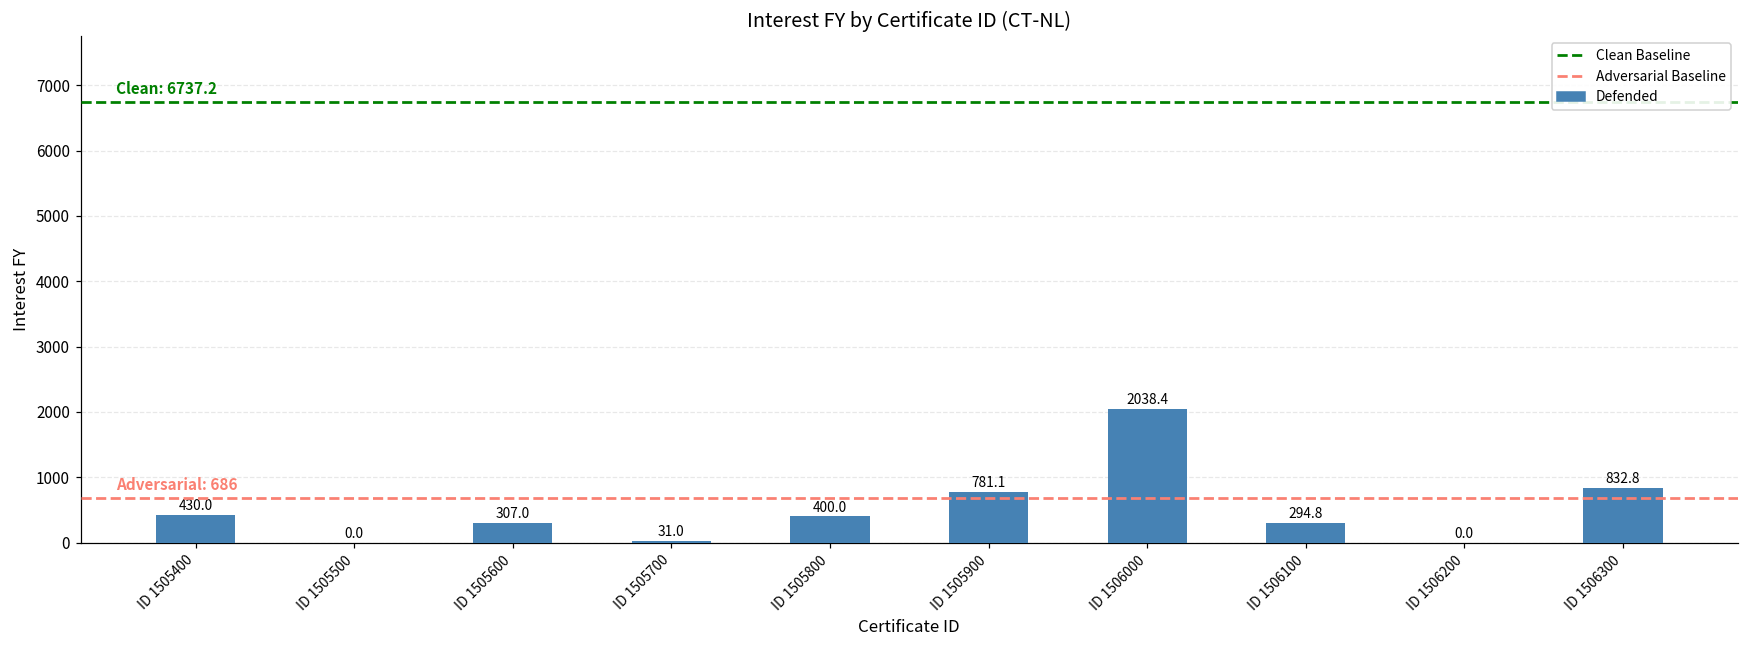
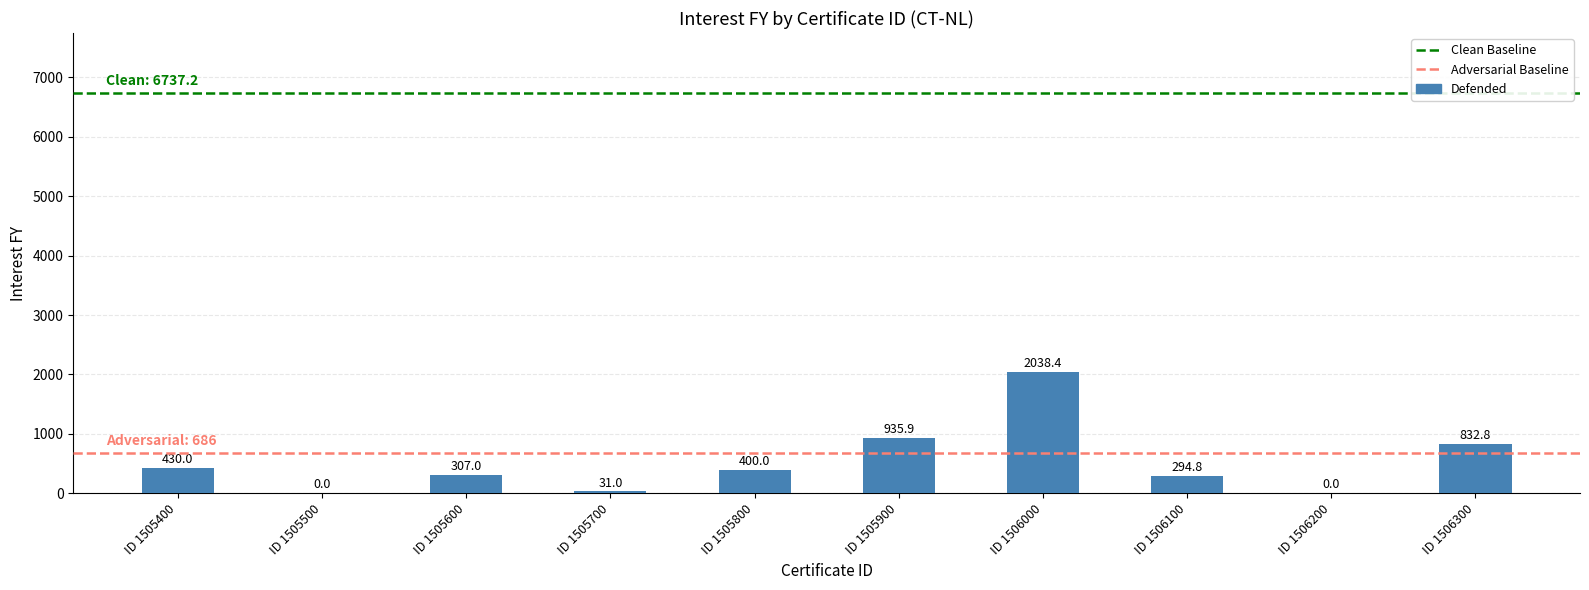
  {
    "ID 1505400": 430.0,
    "ID 1505500": 0.0,
    "ID 1505600": 307.0,
    "ID 1505700": 31.0,
    "ID 1505800": 400.0,
-   "ID 1505900": 781.1,
+   "ID 1505900": 935.9,
    "ID 1506000": 2038.4,
    "ID 1506100": 294.8,
    "ID 1506200": 0.0,
    "ID 1506300": 832.8
  }
